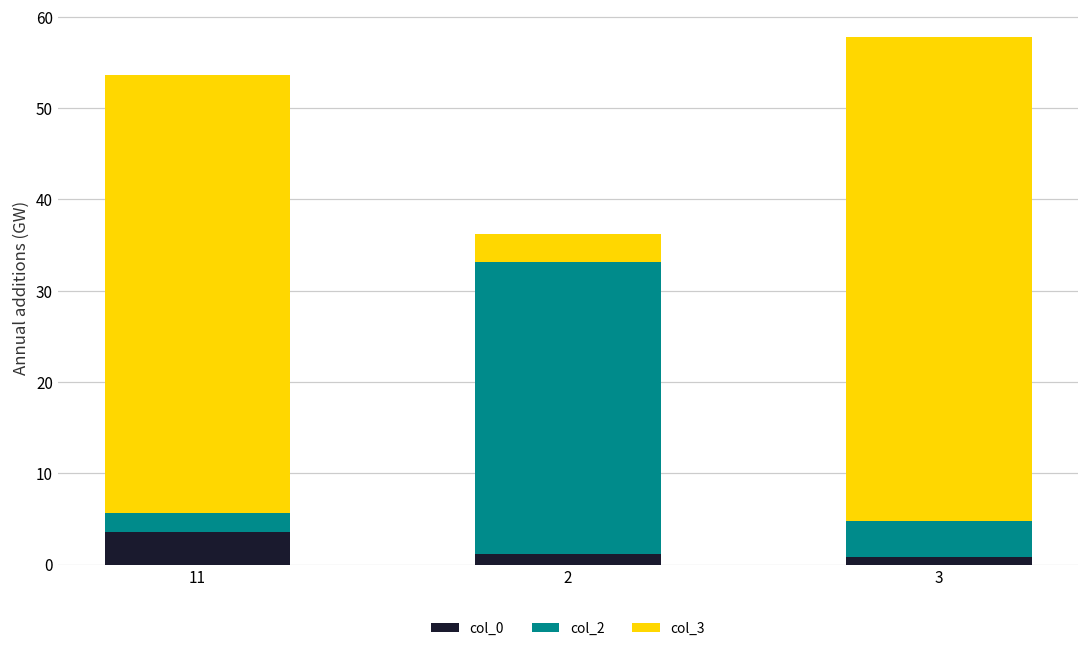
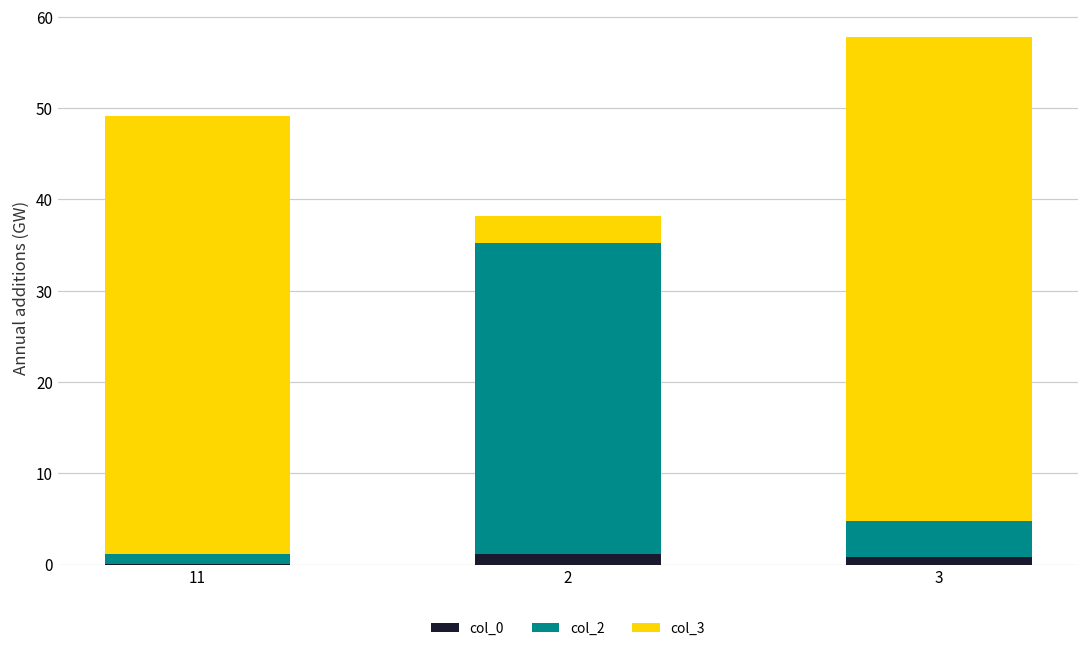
  {
    "col_0": {
-     "11": 4,
+     "11": 0,
      "2": 1,
      "3": 1
    },
    "col_2": {
-     "11": 2,
-     "2": 32,
+     "11": 1,
+     "2": 34,
      "3": 4
    },
    "col_3": {
      "11": 48,
      "2": 3,
      "3": 53
    }
  }
